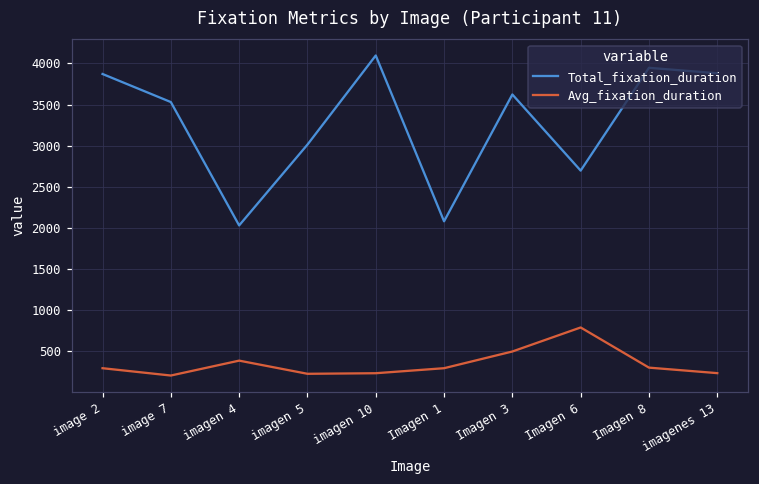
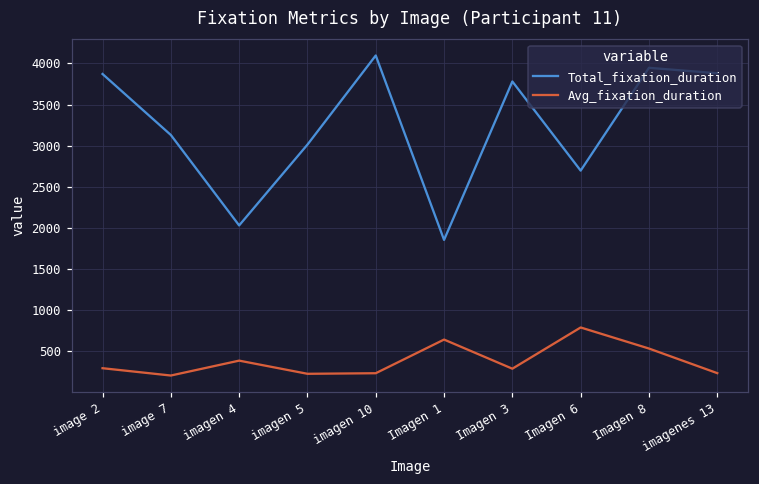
  {
    "Total_fixation_duration": {
      "image 2": 3900,
-     "image 7": 3500,
+     "image 7": 3100,
      "imagen 4": 2000,
      "imagen 5": 3000,
      "imagen 10": 4100,
-     "Imagen 1": 2100,
-     "Imagen 3": 3600,
+     "Imagen 1": 1900,
+     "Imagen 3": 3800,
      "Imagen 6": 2700
    },
    "Avg_fixation_duration": {
      "image 2": 300,
      "image 7": 200,
      "imagen 4": 400,
      "imagen 5": 200,
      "imagen 10": 200,
-     "Imagen 1": 300,
-     "Imagen 3": 500,
+     "Imagen 1": 600,
+     "Imagen 3": 300,
      "Imagen 6": 800,
-     "Imagen 8": 300,
+     "Imagen 8": 500,
      "imagenes 13": 200
    }
  }
